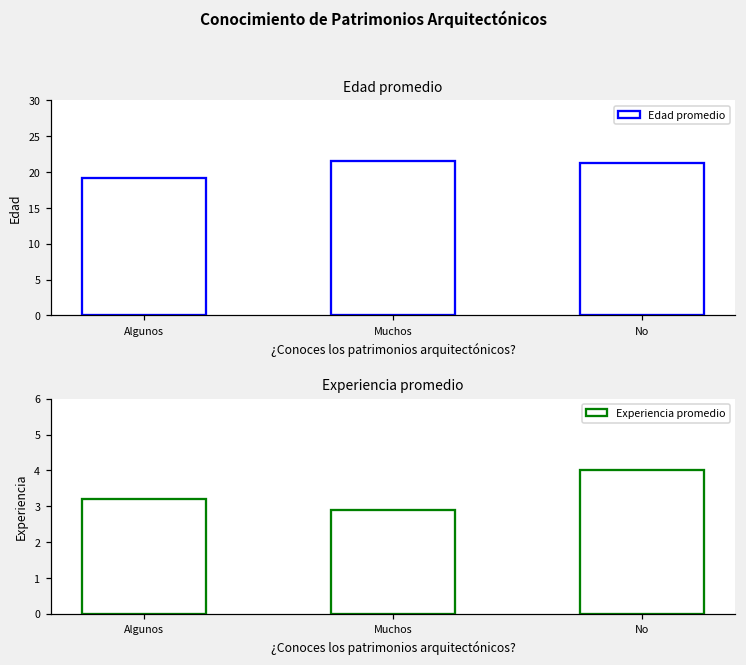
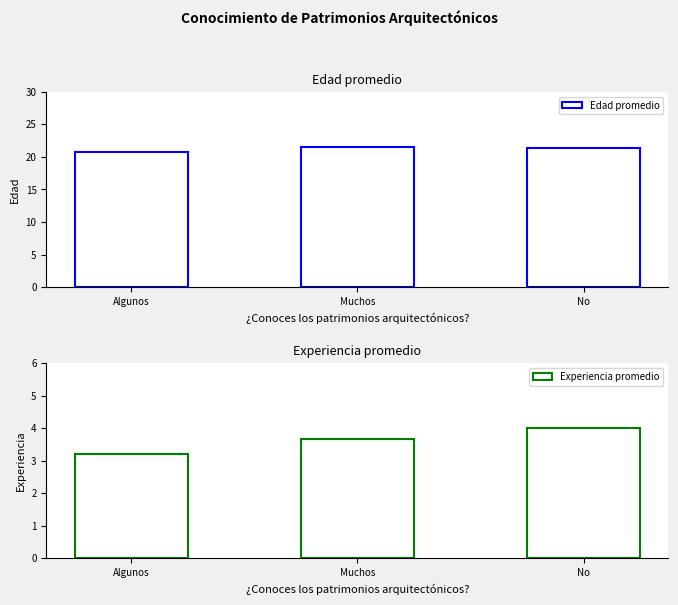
  {
    "Edad promedio": {
-     "Algunos": 19,
+     "Algunos": 21,
      "Muchos": 22,
      "No": 21
    },
    "Experiencia promedio": {
      "Algunos": 3.2,
-     "Muchos": 2.9,
+     "Muchos": 3.7,
      "No": 4.0
    }
  }
